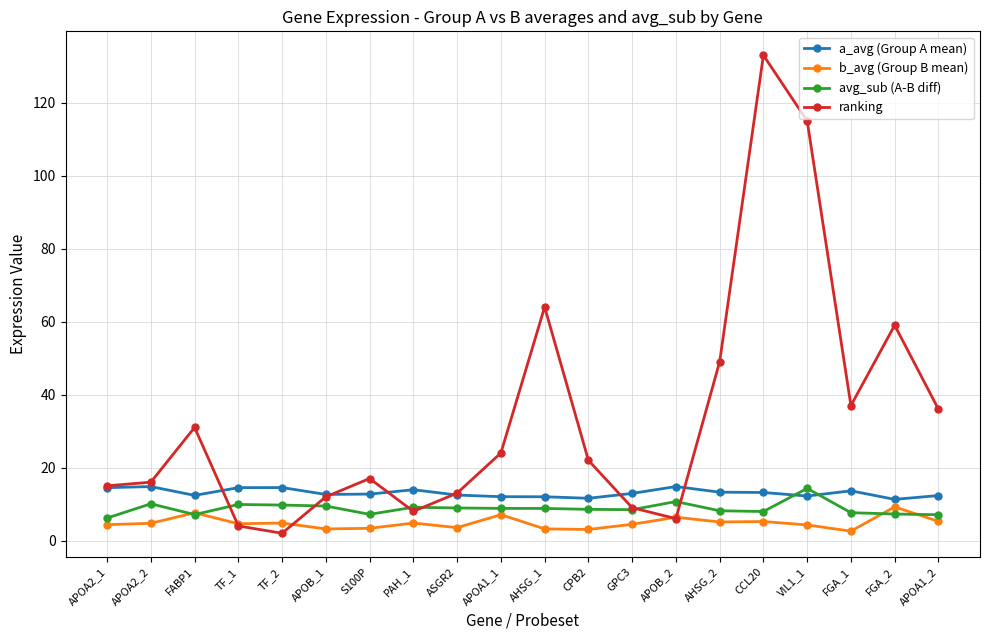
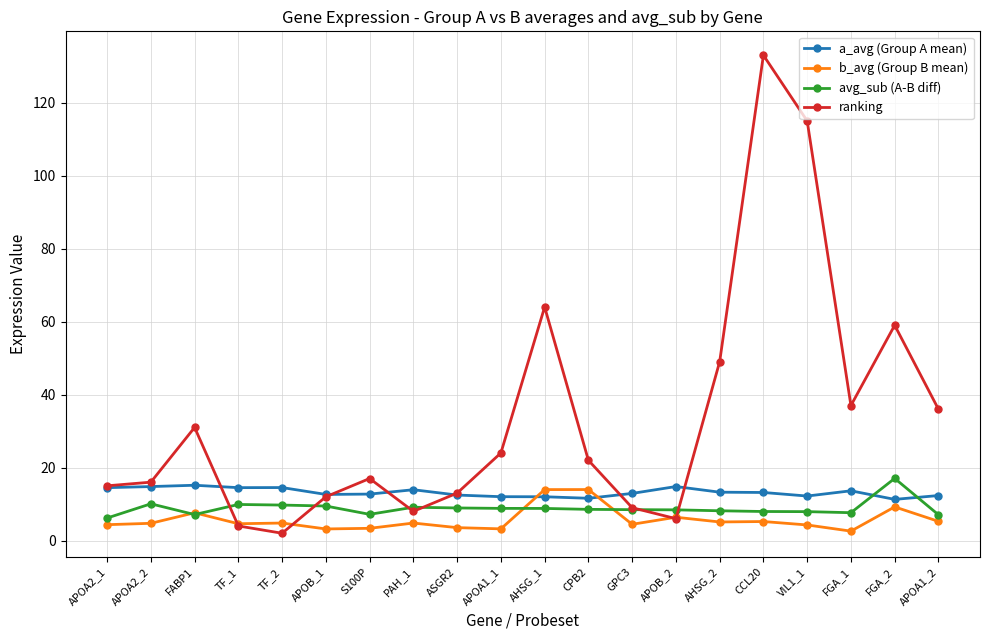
  {
    "a_avg (Group A mean)": {
      "APOA2_2": 15,
-     "FABP1": 12,
+     "FABP1": 15,
      "TF_1": 14,
      "TF_2": 15,
      "S100P": 13,
      "PAH_1": 14,
      "APOA1_1": 12,
      "AHSG_1": 12,
      "CPB2": 12,
      "GPC3": 13,
      "APOB_2": 15,
      "AHSG_2": 13,
      "CCL20": 13,
      "VIL1_1": 12,
      "FGA_1": 14,
      "FGA_2": 11,
      "APOA1_2": 12
    },
    "b_avg (Group B mean)": {
      "APOA2_1": 4,
      "APOA2_2": 5,
      "TF_2": 5,
      "APOB_1": 3,
      "S100P": 3,
      "PAH_1": 5,
      "ASGR2": 4,
-     "APOA1_1": 7,
-     "AHSG_1": 3,
-     "CPB2": 3,
+     "APOA1_1": 3,
+     "AHSG_1": 14,
+     "CPB2": 14,
      "GPC3": 4,
      "AHSG_2": 5,
      "CCL20": 5,
      "VIL1_1": 4,
      "FGA_1": 3,
      "FGA_2": 9,
      "APOA1_2": 5
    },
    "avg_sub (A-B diff)": {
      "APOA2_1": 6,
      "APOA2_2": 10,
      "TF_1": 10,
      "TF_2": 10,
      "APOB_1": 9,
      "S100P": 7,
      "PAH_1": 9,
      "ASGR2": 9,
      "APOA1_1": 9,
      "AHSG_1": 9,
      "CPB2": 9,
-     "APOB_2": 11,
+     "APOB_2": 8,
      "AHSG_2": 8,
      "CCL20": 8,
-     "VIL1_1": 14,
+     "VIL1_1": 8,
      "FGA_1": 8,
-     "FGA_2": 7,
+     "FGA_2": 17,
      "APOA1_2": 7
    },
    "ranking": {
      "APOA2_2": 16,
      "FABP1": 31,
      "TF_2": 2,
      "S100P": 17,
      "PAH_1": 8,
      "APOA1_1": 24,
      "AHSG_1": 64,
      "CPB2": 22,
      "AHSG_2": 49,
      "CCL20": 133,
      "VIL1_1": 115,
      "FGA_1": 37,
      "FGA_2": 59,
      "APOA1_2": 36
    }
  }
